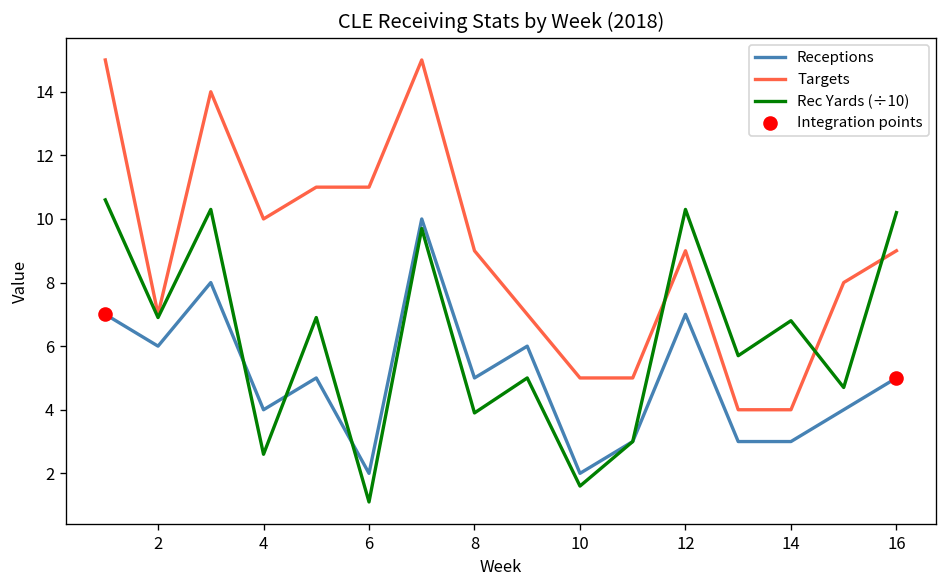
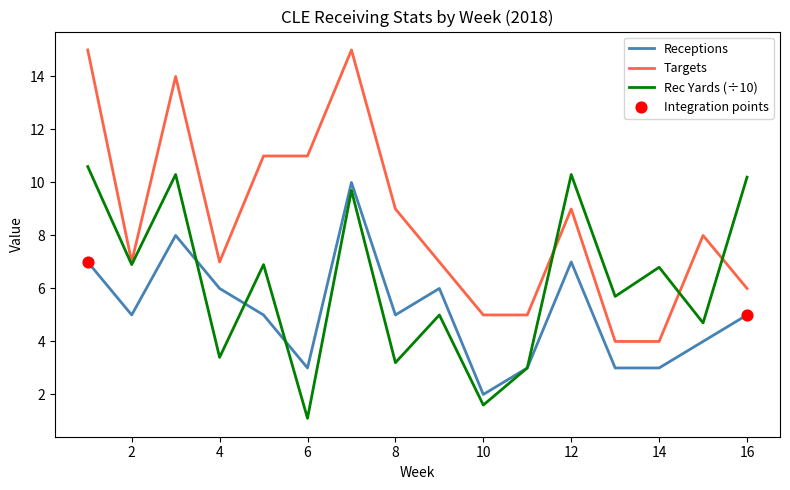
  {
    "Receptions": {
-     "2": 6,
-     "4": 4,
-     "6": 2,
+     "2": 5,
+     "4": 6,
+     "6": 3,
      "8": 5,
      "10": 2,
      "12": 7,
      "14": 3
    },
    "Targets": {
      "2": 7,
-     "4": 10,
+     "4": 7,
      "6": 11,
      "8": 9,
      "10": 5,
      "12": 9,
      "14": 4,
-     "16": 9
+     "16": 6
    },
    "Rec Yards (÷10)": {
      "2": 6.9,
-     "4": 2.6,
+     "4": 3.4,
      "6": 1.1,
-     "8": 3.9,
+     "8": 3.2,
      "10": 1.6,
      "12": 10.3,
      "14": 6.8,
      "16": 10.2
    }
  }
